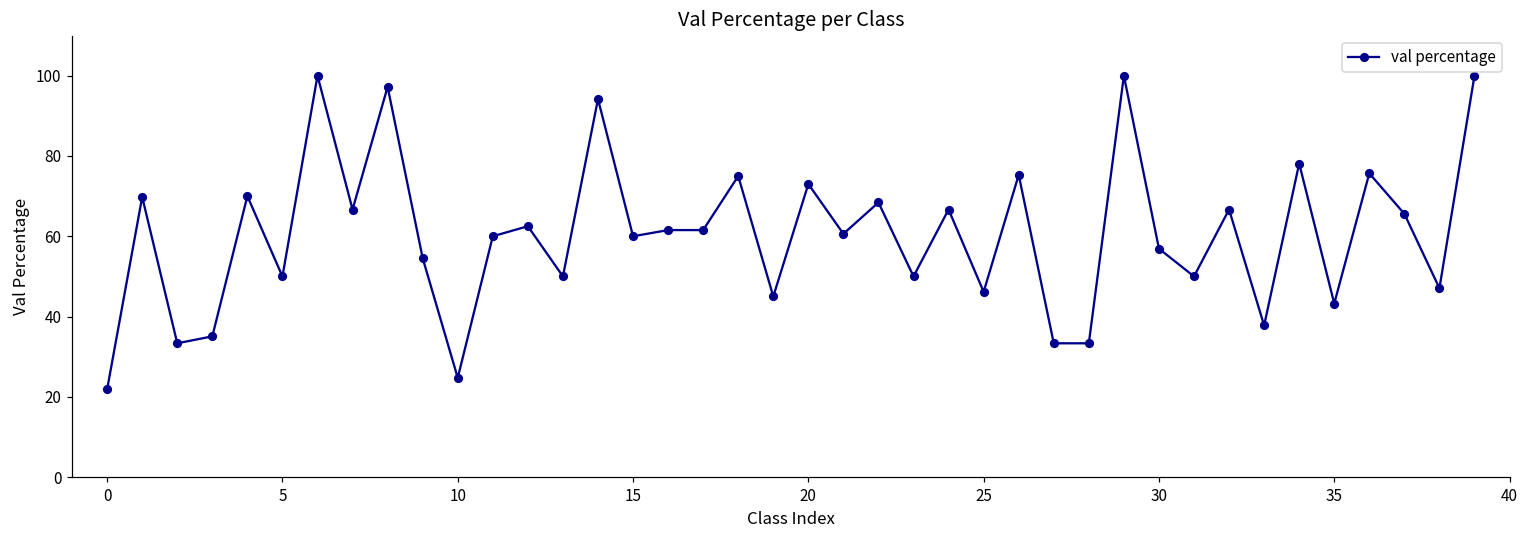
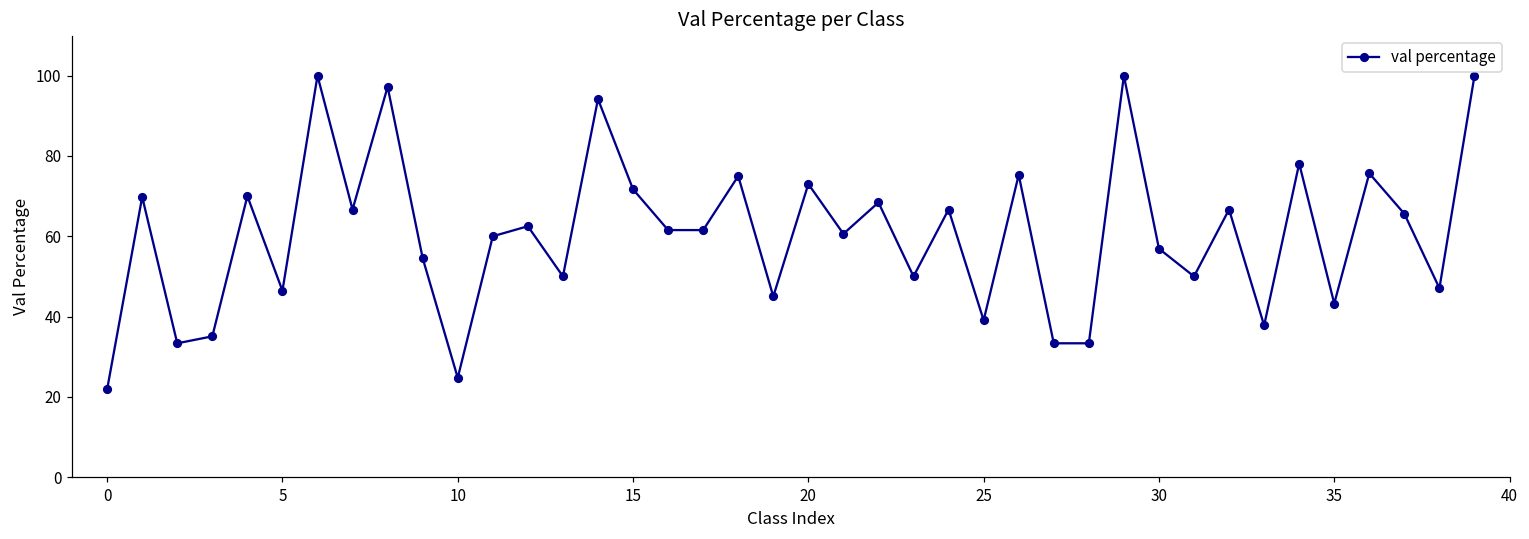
  {
    "0": 22,
-   "5": 50,
+   "5": 46,
    "10": 25,
-   "15": 60,
+   "15": 72,
    "20": 73,
-   "25": 46,
+   "25": 39,
    "30": 57,
    "35": 43
  }
